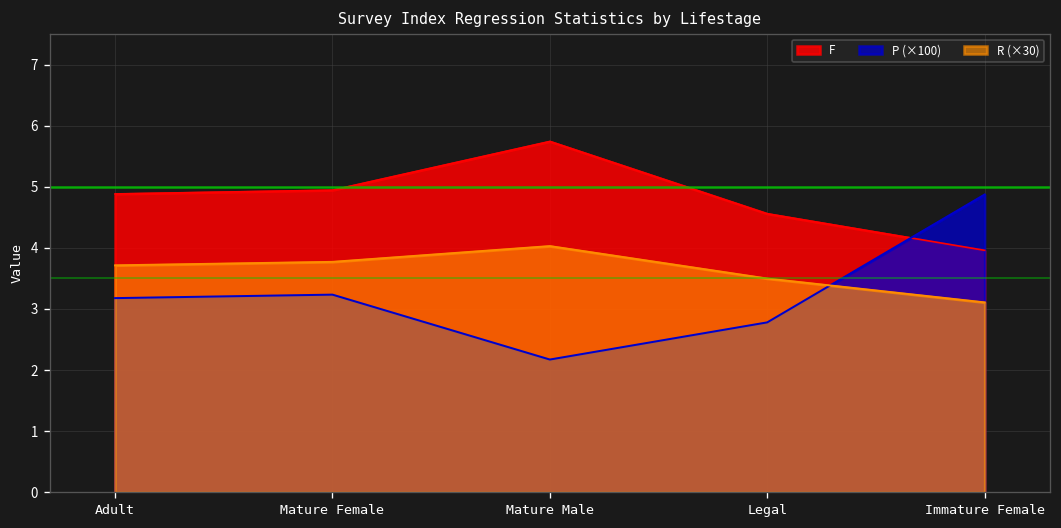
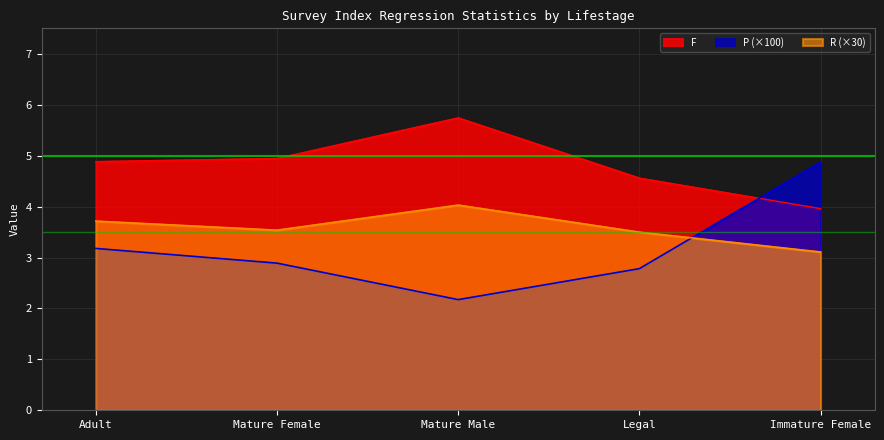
  {
    "F": {
      "Adult": 4.9,
      "Mature Female": 4.9,
      "Mature Male": 5.7,
      "Legal": 4.6,
      "Immature Female": 4.0
    },
    "P (×100)": {
      "Adult": 3.2,
-     "Mature Female": 3.2,
+     "Mature Female": 2.9,
      "Mature Male": 2.2,
      "Legal": 2.8,
      "Immature Female": 4.9
    },
    "R (×30)": {
      "Adult": 3.7,
-     "Mature Female": 3.8,
+     "Mature Female": 3.5,
      "Mature Male": 4.0,
      "Legal": 3.5,
      "Immature Female": 3.1
    }
  }
